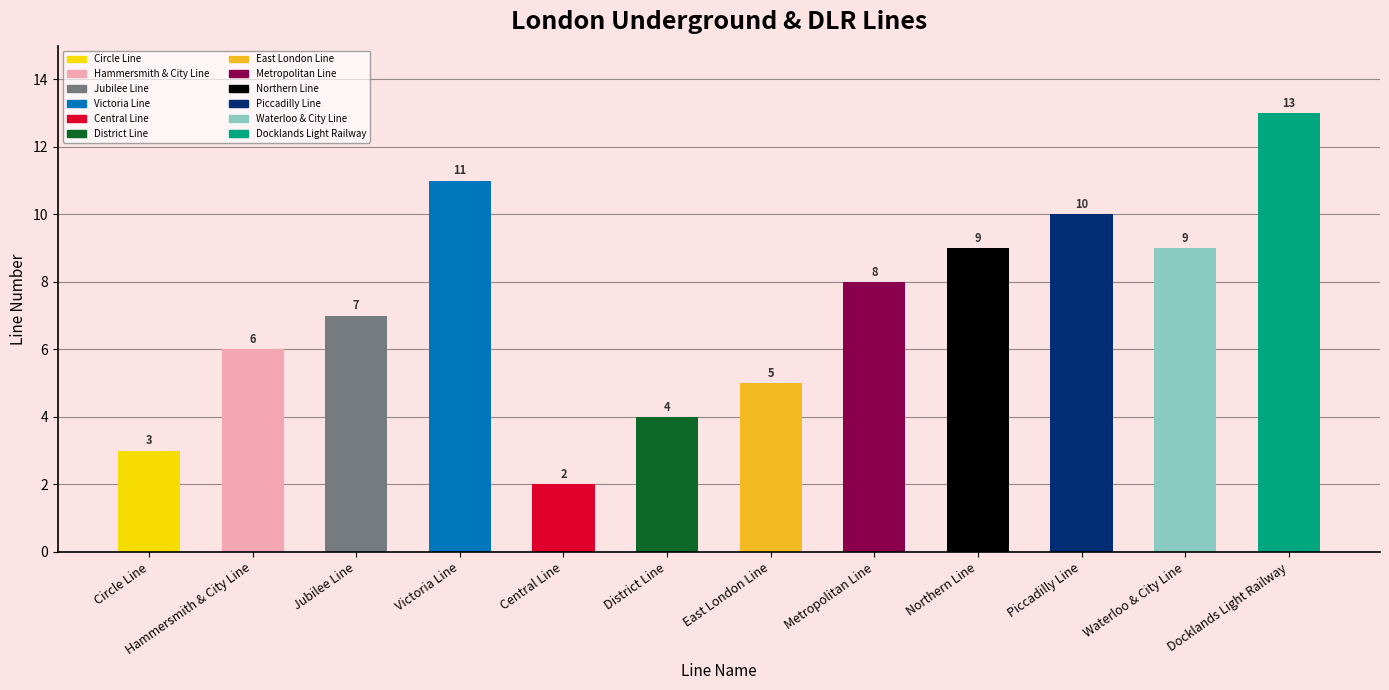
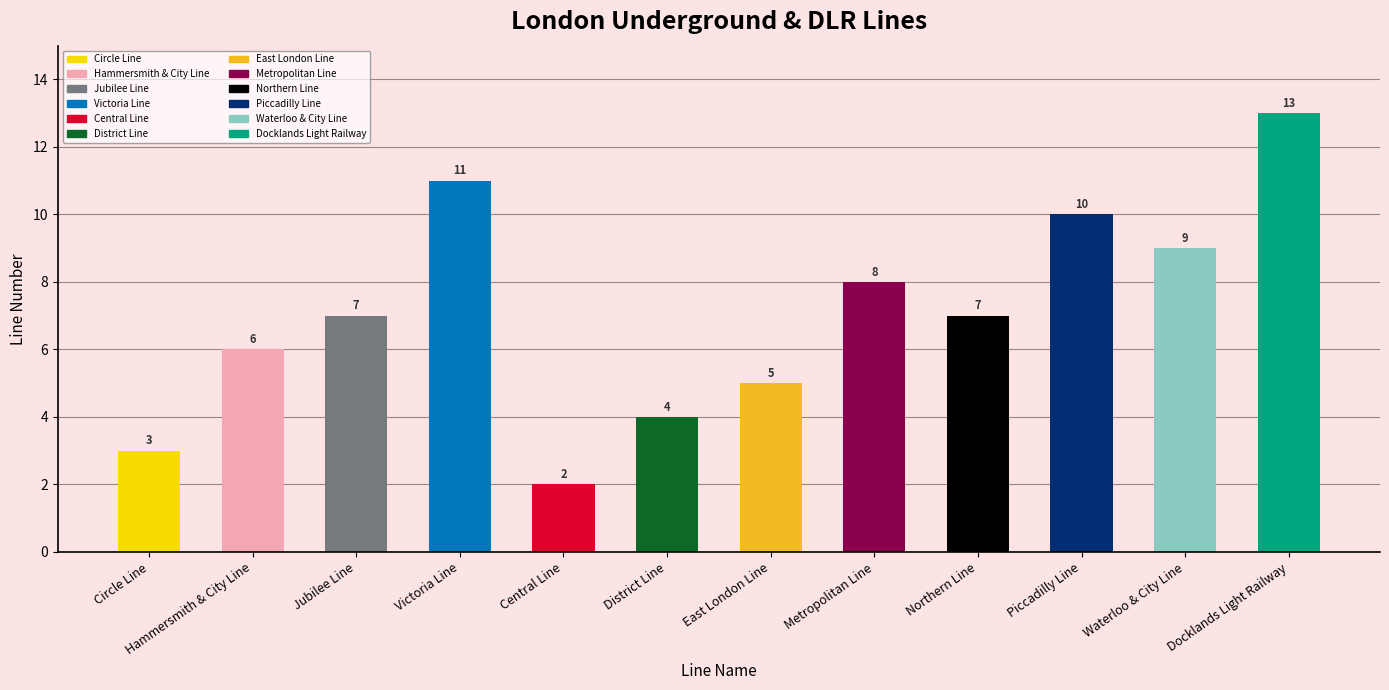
  {
    "Circle Line": 3,
    "Hammersmith & City Line": 6,
    "Jubilee Line": 7,
    "Victoria Line": 11,
    "Central Line": 2,
    "District Line": 4,
    "East London Line": 5,
    "Metropolitan Line": 8,
-   "Northern Line": 9,
+   "Northern Line": 7,
    "Piccadilly Line": 10,
    "Waterloo & City Line": 9,
    "Docklands Light Railway": 13
  }
